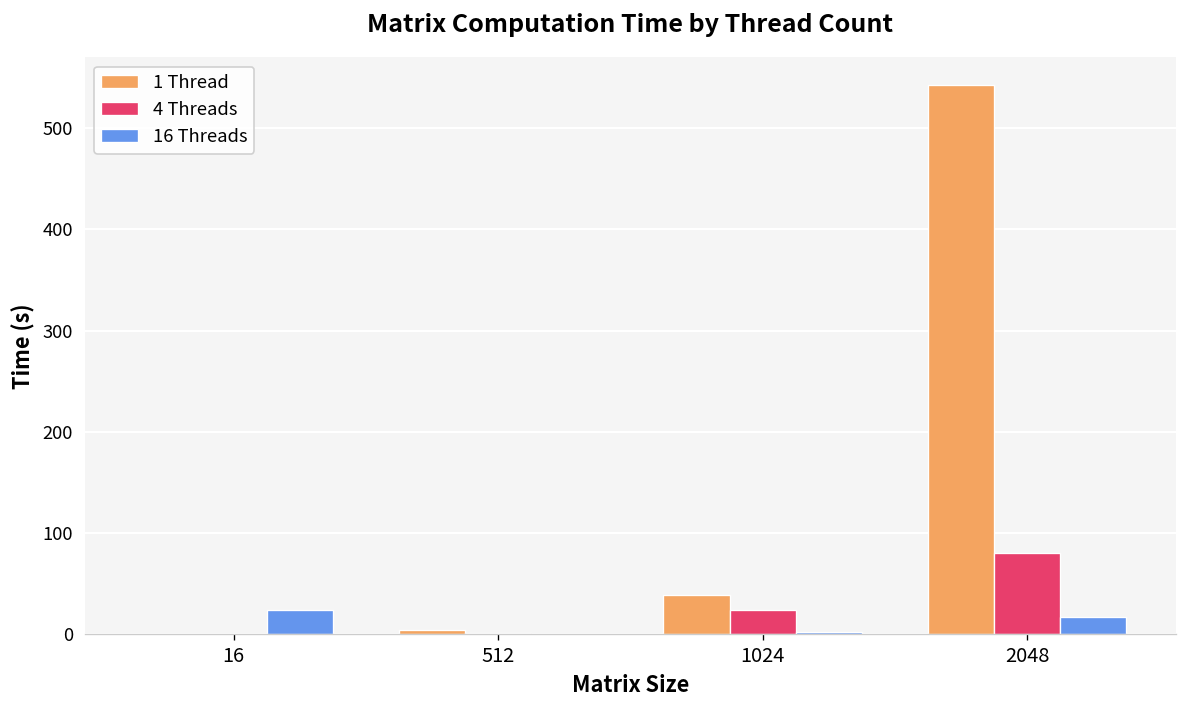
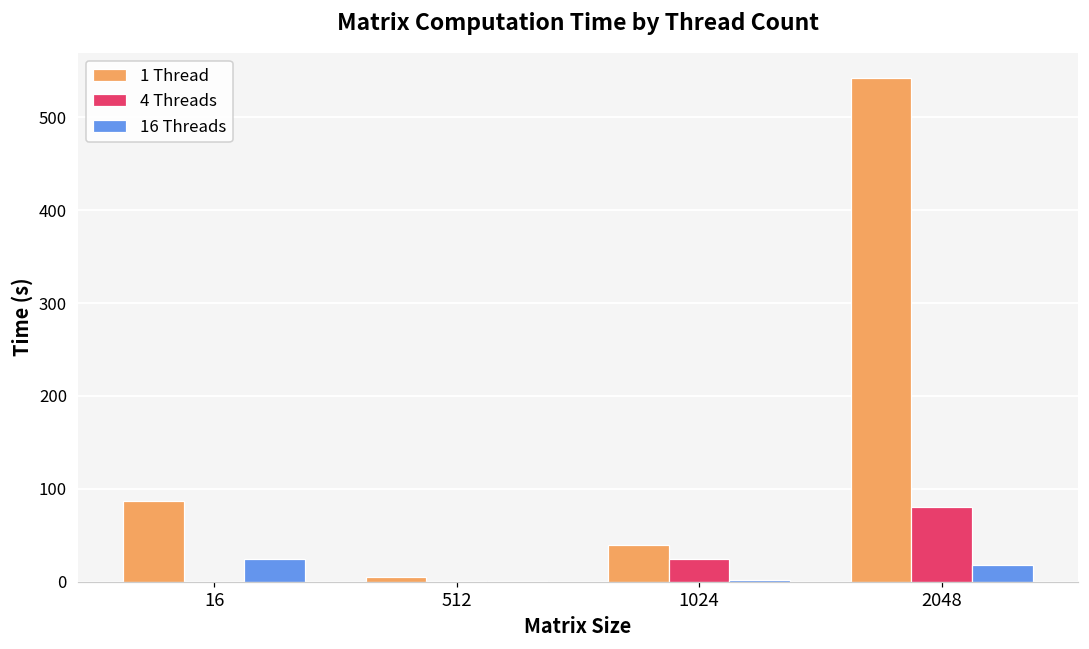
  {
    "1 Thread": {
-     "16": 0,
+     "16": 90,
      "512": 0,
      "1024": 40,
      "2048": 540
    },
    "4 Threads": {
      "1024": 20,
      "2048": 80
    },
    "16 Threads": {
      "16": 20,
      "2048": 20
    }
  }
